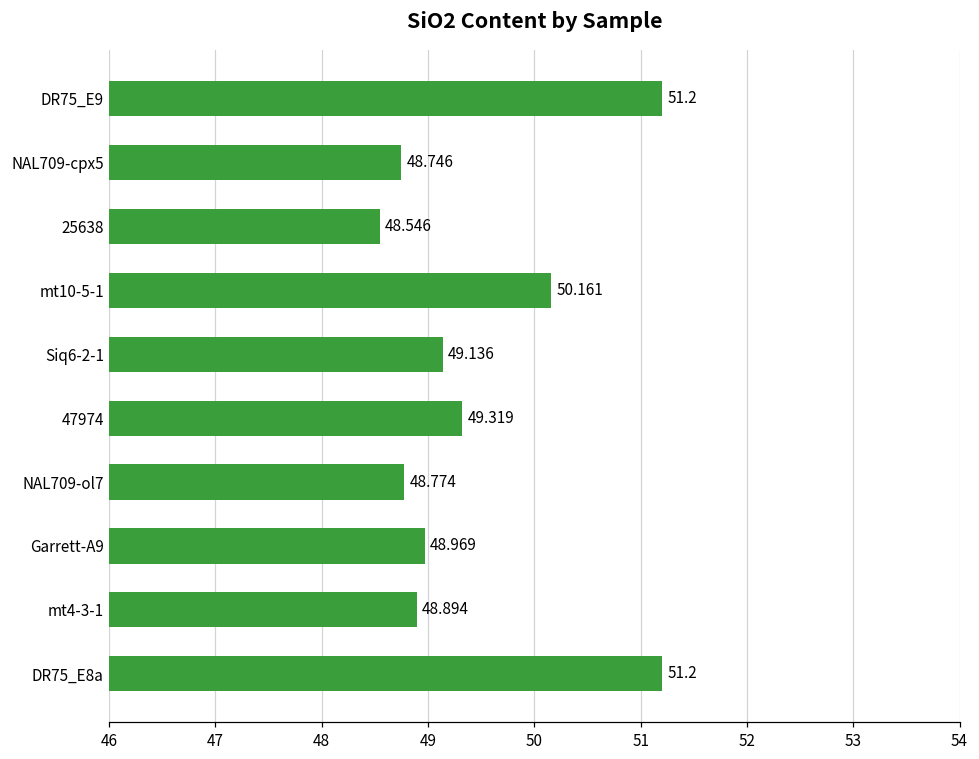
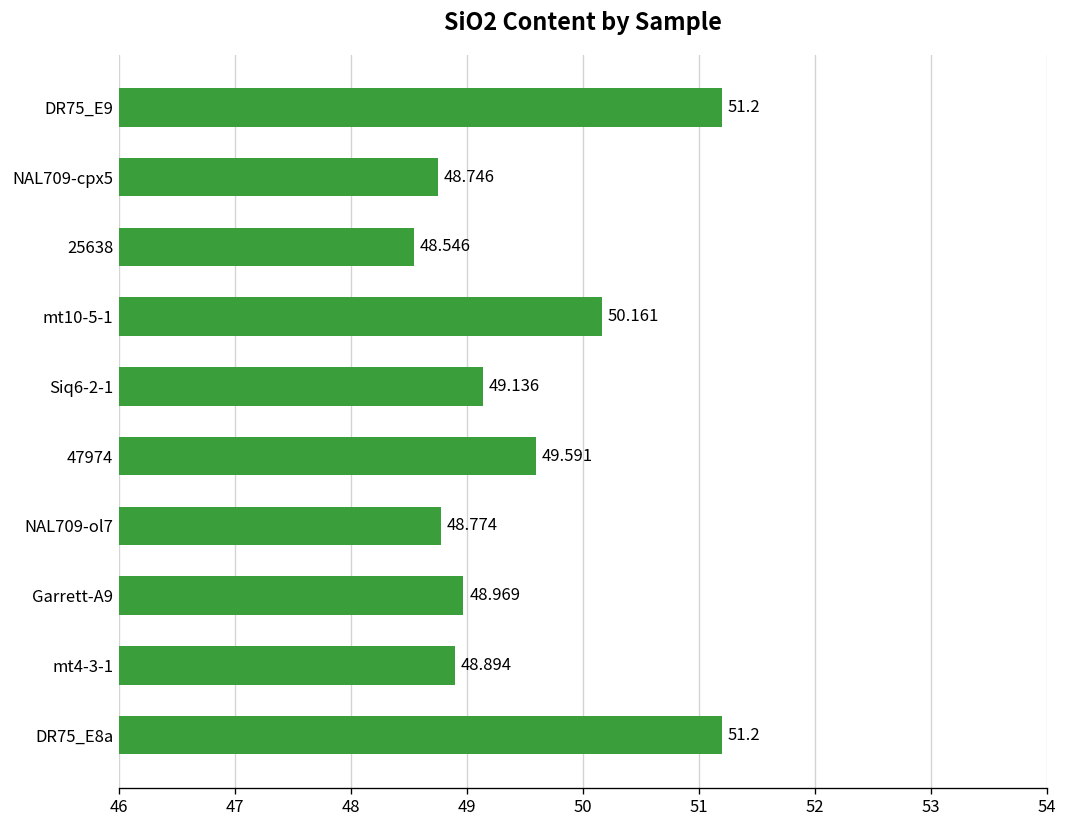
  {
    "DR75_E9": 51.2,
    "NAL709-cpx5": 48.746,
    "25638": 48.546,
    "mt10-5-1": 50.161,
    "Siq6-2-1": 49.136,
-   "47974": 49.319,
+   "47974": 49.591,
    "NAL709-ol7": 48.774,
    "Garrett-A9": 48.969,
    "mt4-3-1": 48.894,
    "DR75_E8a": 51.2
  }
